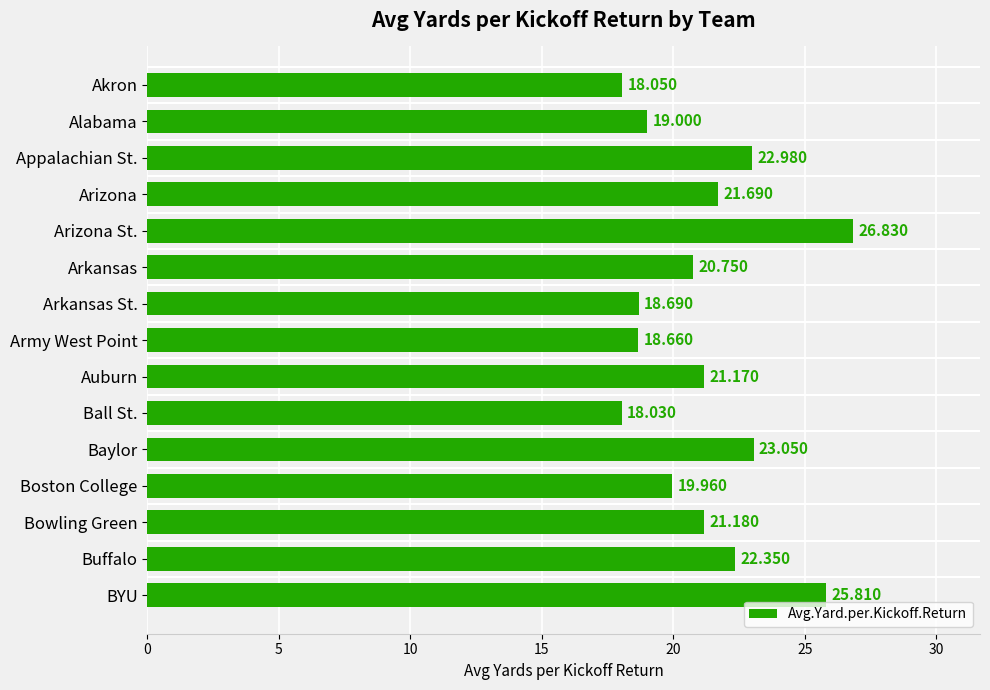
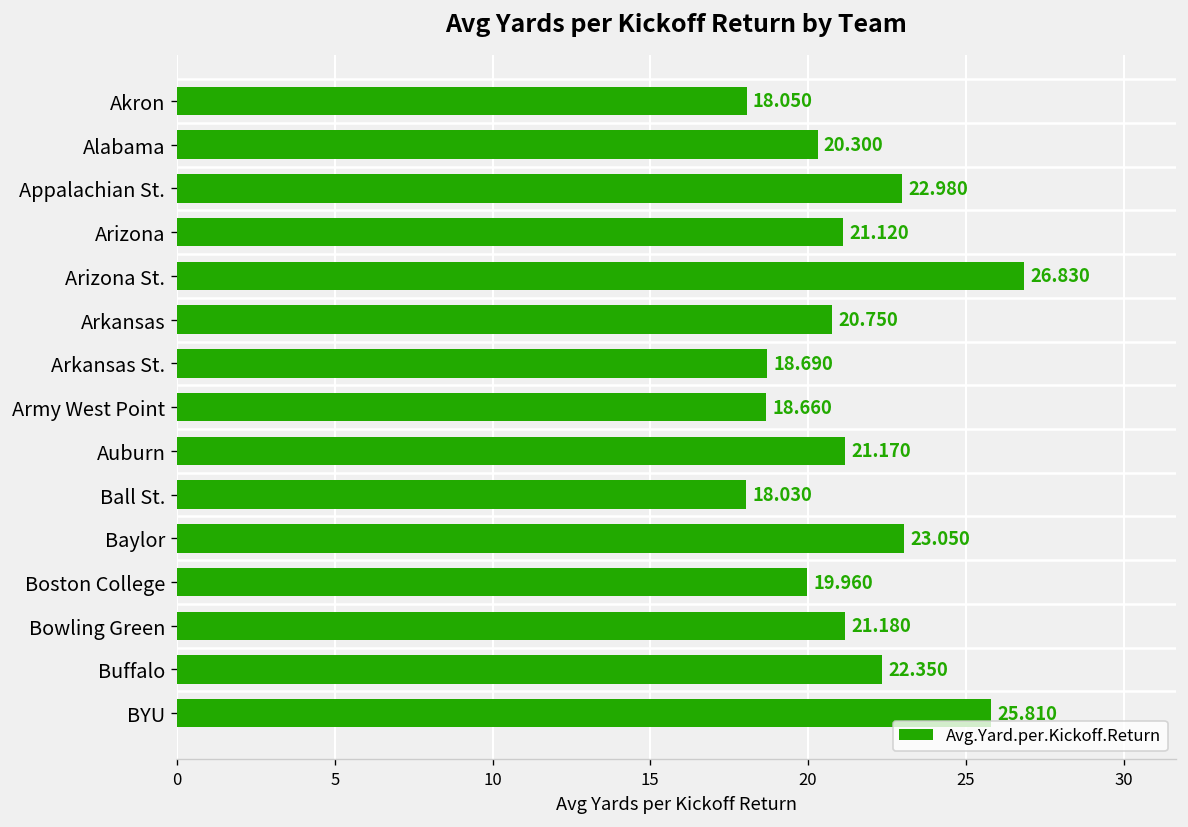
  {
    "Akron": 18.050,
-   "Alabama": 19.000,
+   "Alabama": 20.300,
    "Appalachian St.": 22.980,
-   "Arizona": 21.690,
+   "Arizona": 21.120,
    "Arizona St.": 26.830,
    "Arkansas": 20.750,
    "Arkansas St.": 18.690,
    "Army West Point": 18.660,
    "Auburn": 21.170,
    "Ball St.": 18.030,
    "Baylor": 23.050,
    "Boston College": 19.960,
    "Bowling Green": 21.180,
    "Buffalo": 22.350
  }
